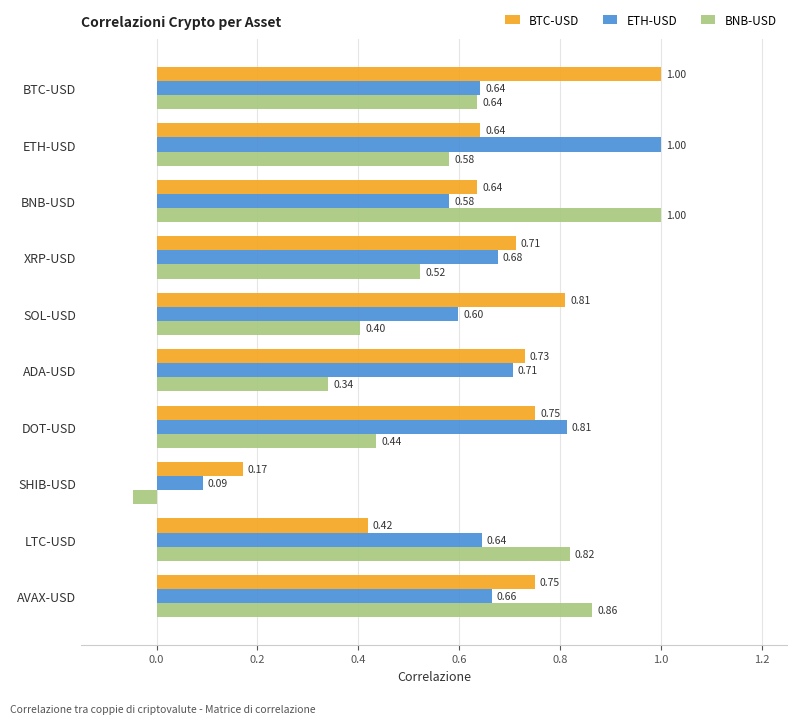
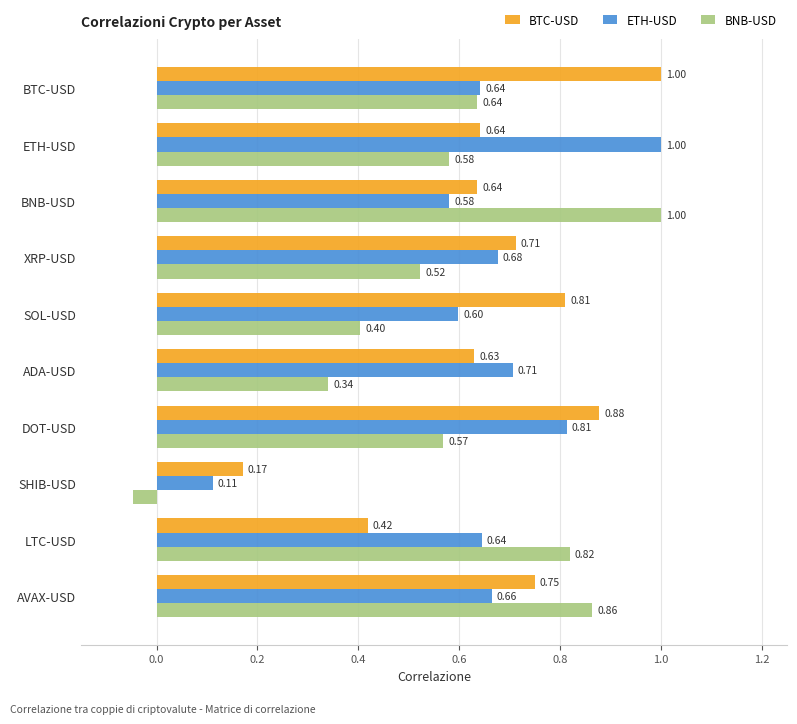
  {
    "BTC-USD": {
      "BTC-USD": 1.00,
      "ETH-USD": 0.64,
      "BNB-USD": 0.64,
      "XRP-USD": 0.71,
      "SOL-USD": 0.81,
-     "ADA-USD": 0.73,
-     "DOT-USD": 0.75,
+     "ADA-USD": 0.63,
+     "DOT-USD": 0.88,
      "SHIB-USD": 0.17,
      "LTC-USD": 0.42,
      "AVAX-USD": 0.75
    },
    "ETH-USD": {
      "BTC-USD": 0.64,
      "ETH-USD": 1.00,
      "BNB-USD": 0.58,
      "XRP-USD": 0.68,
      "SOL-USD": 0.60,
      "ADA-USD": 0.71,
      "DOT-USD": 0.81,
-     "SHIB-USD": 0.09,
+     "SHIB-USD": 0.11,
      "LTC-USD": 0.64,
      "AVAX-USD": 0.66
    },
    "BNB-USD": {
      "BTC-USD": 0.64,
      "ETH-USD": 0.58,
      "BNB-USD": 1.00,
      "XRP-USD": 0.52,
      "SOL-USD": 0.40,
      "ADA-USD": 0.34,
-     "DOT-USD": 0.44,
+     "DOT-USD": 0.57,
      "LTC-USD": 0.82,
      "AVAX-USD": 0.86
    }
  }
